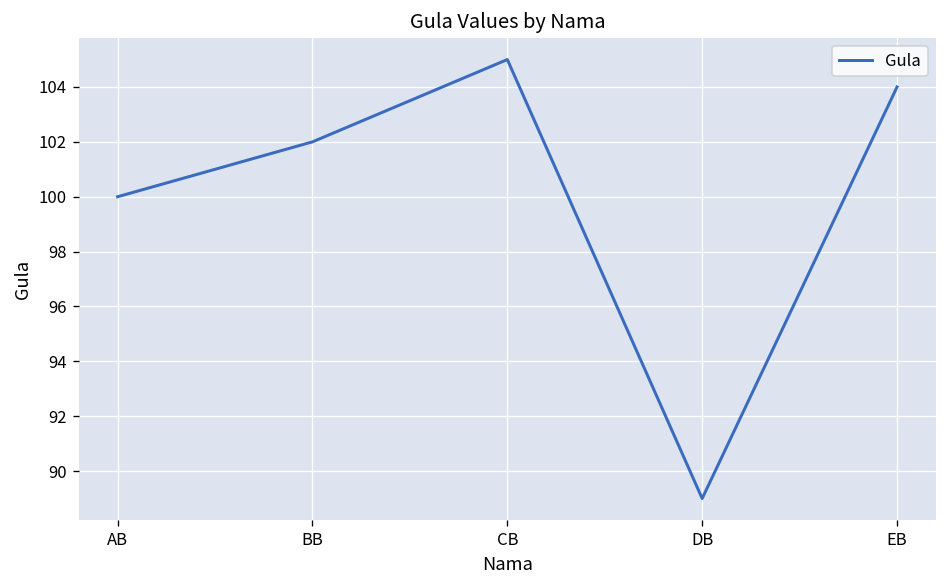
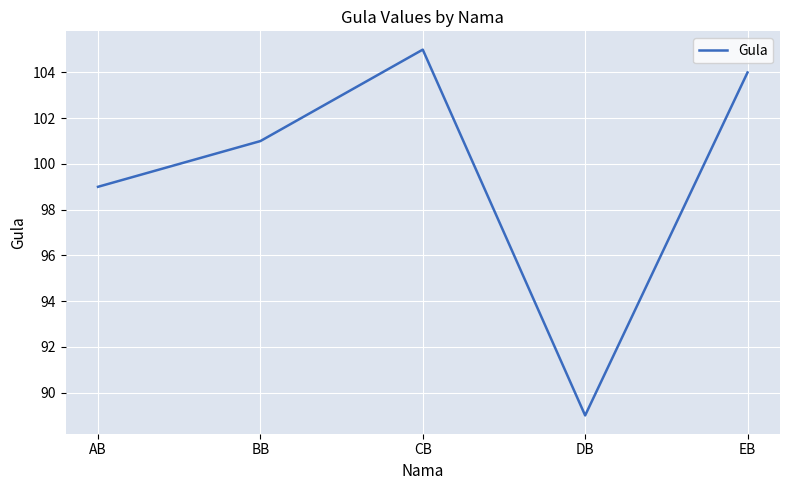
  {
-   "AB": 100,
-   "BB": 102,
+   "AB": 99,
+   "BB": 101,
    "CB": 105,
    "DB": 89,
    "EB": 104
  }
